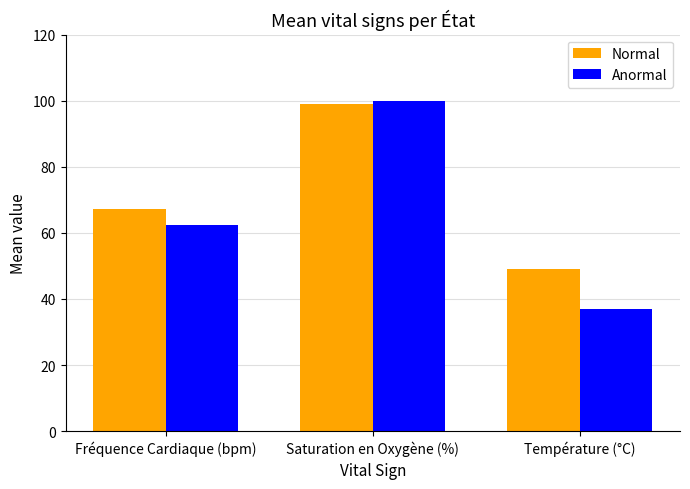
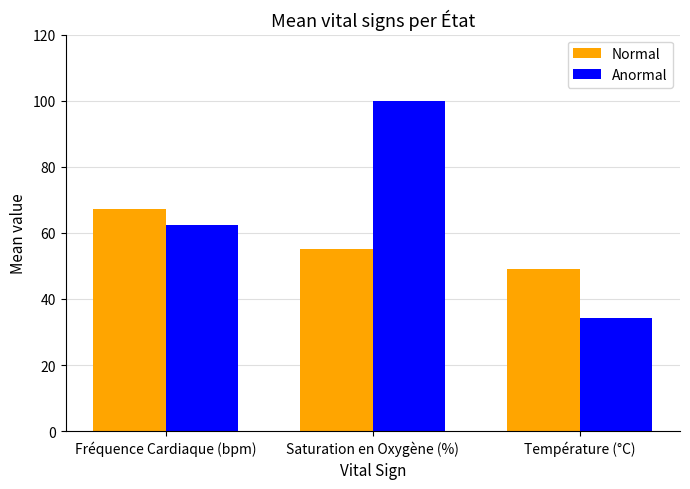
  {
    "Normal": {
      "Fréquence Cardiaque (bpm)": 67,
-     "Saturation en Oxygène (%)": 99,
+     "Saturation en Oxygène (%)": 55,
      "Température (°C)": 49
    },
    "Anormal": {
      "Fréquence Cardiaque (bpm)": 62,
      "Saturation en Oxygène (%)": 100,
-     "Température (°C)": 37
+     "Température (°C)": 34
    }
  }
